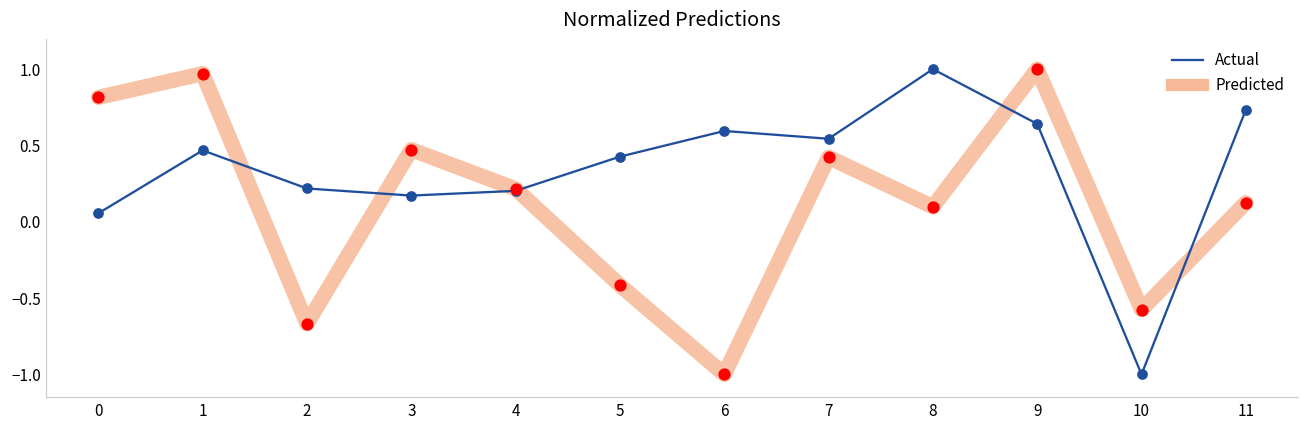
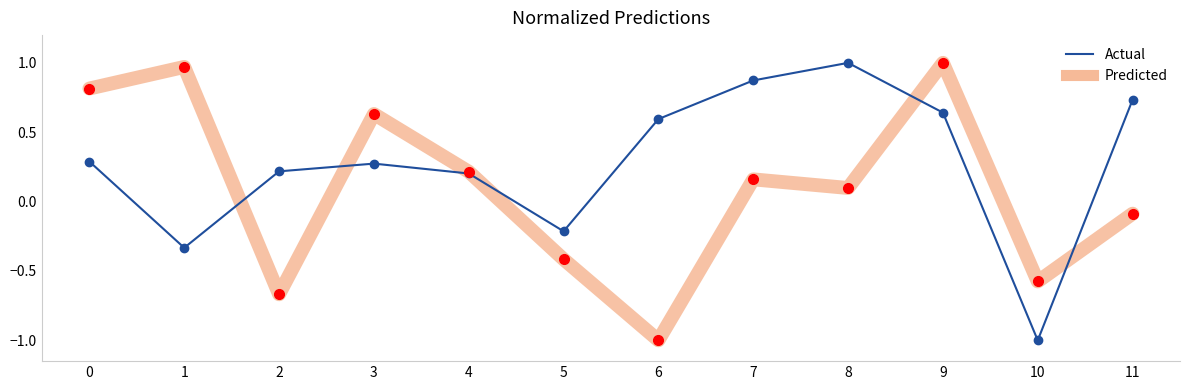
  {
    "Predicted": {
      "0": 0.81,
      "1": 0.97,
      "2": -0.67,
-     "3": 0.47,
+     "3": 0.63,
      "5": -0.42,
      "6": -1.00,
-     "7": 0.42,
+     "7": 0.16,
      "8": 0.10,
      "9": 1.00,
      "10": -0.58,
-     "11": 0.13
+     "11": -0.09
    },
    "Actual": {
-     "0": 0.06,
-     "1": 0.47,
+     "0": 0.29,
+     "1": -0.33,
      "2": 0.22,
-     "3": 0.17,
-     "5": 0.43,
+     "3": 0.27,
+     "5": -0.21,
      "6": 0.59,
-     "7": 0.54,
+     "7": 0.87,
      "8": 1.00,
      "9": 0.64,
      "10": -1.00,
      "11": 0.73
    }
  }
